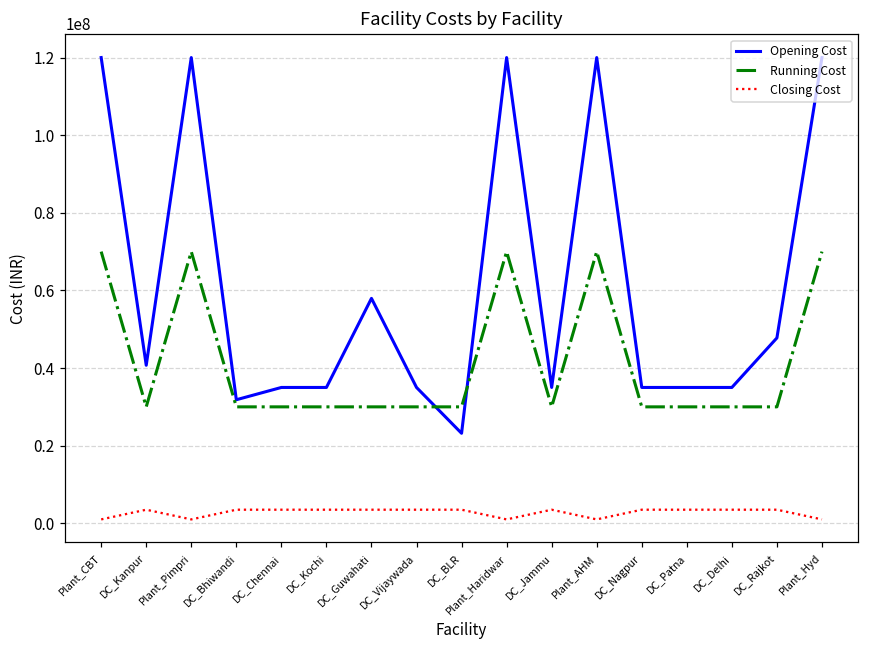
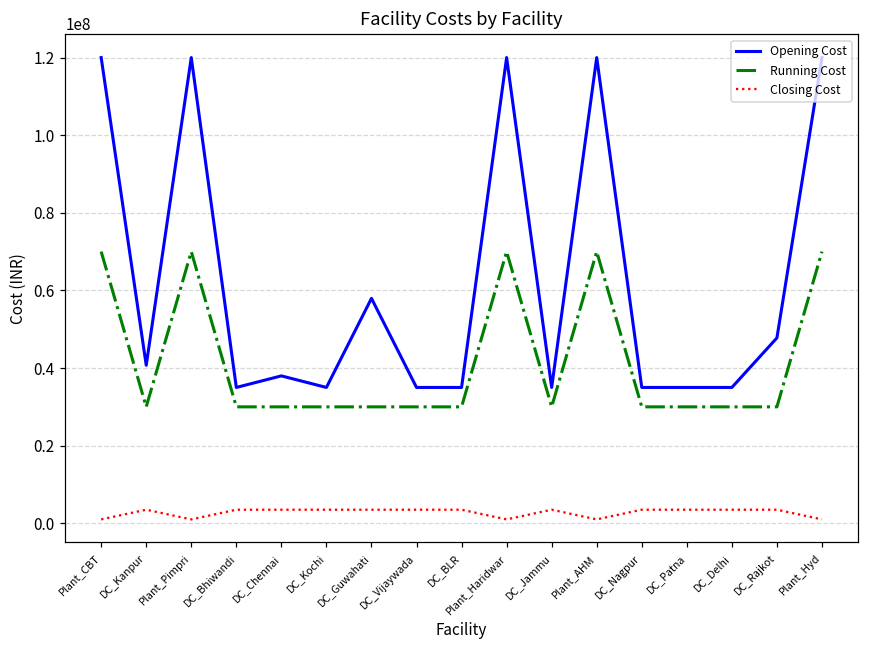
  {
    "Opening Cost": {
      "Plant_CBT": 120000000,
      "DC_Kanpur": 41000000,
      "Plant_Pimpri": 120000000,
-     "DC_Bhiwandi": 32000000,
-     "DC_Chennai": 35000000,
+     "DC_Bhiwandi": 35000000,
+     "DC_Chennai": 38000000,
      "DC_Kochi": 35000000,
      "DC_Guwahati": 58000000,
      "DC_Vijaywada": 35000000,
-     "DC_BLR": 23000000,
+     "DC_BLR": 35000000,
      "Plant_Haridwar": 120000000,
      "DC_Jammu": 35000000,
      "Plant_AHM": 120000000,
      "DC_Nagpur": 35000000,
      "DC_Patna": 35000000,
      "DC_Delhi": 35000000,
      "DC_Rajkot": 48000000
    },
    "Running Cost": {
      "Plant_CBT": 70000000,
      "DC_Kanpur": 30000000,
      "Plant_Pimpri": 70000000,
      "DC_Bhiwandi": 30000000,
      "DC_Chennai": 30000000,
      "DC_Kochi": 30000000,
      "DC_Guwahati": 30000000,
      "DC_Vijaywada": 30000000,
      "DC_BLR": 30000000,
      "Plant_Haridwar": 70000000,
      "DC_Jammu": 30000000,
      "Plant_AHM": 70000000,
      "DC_Nagpur": 30000000,
      "DC_Patna": 30000000,
      "DC_Delhi": 30000000,
      "DC_Rajkot": 30000000,
      "Plant_Hyd": 70000000
    },
    "Closing Cost": {
      "Plant_CBT": 1000000,
      "DC_Kanpur": 4000000,
      "Plant_Pimpri": 1000000,
      "DC_Bhiwandi": 4000000,
      "DC_Chennai": 4000000,
      "DC_Kochi": 4000000,
      "DC_Guwahati": 4000000,
      "DC_Vijaywada": 4000000,
      "DC_BLR": 4000000,
      "Plant_Haridwar": 1000000,
      "DC_Jammu": 4000000,
      "Plant_AHM": 1000000,
      "DC_Nagpur": 4000000,
      "DC_Patna": 4000000,
      "DC_Delhi": 4000000,
      "DC_Rajkot": 4000000,
      "Plant_Hyd": 1000000
    }
  }
